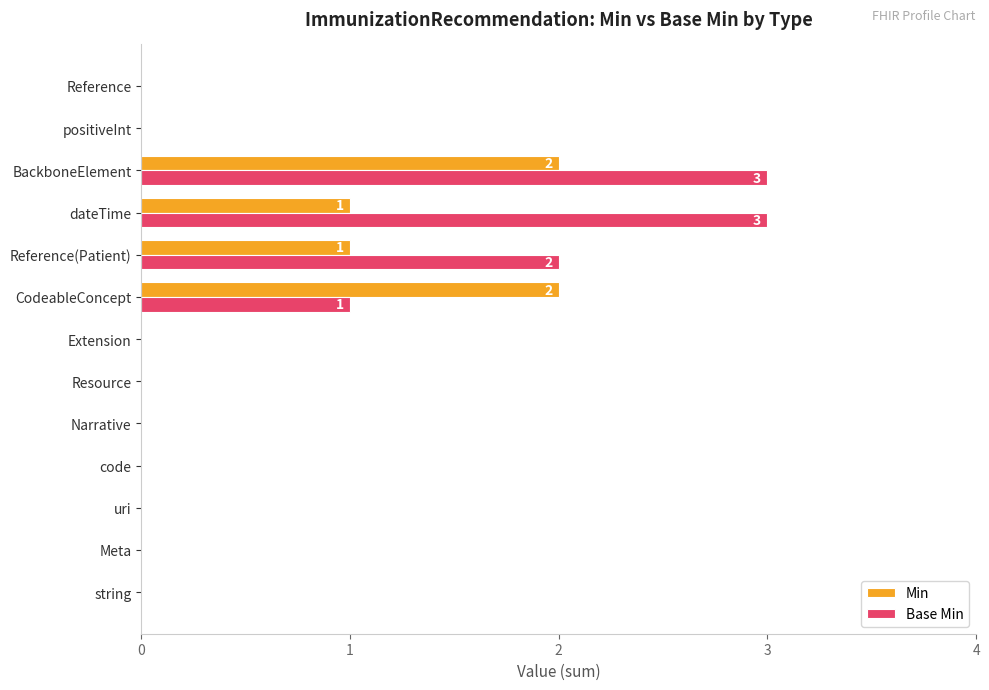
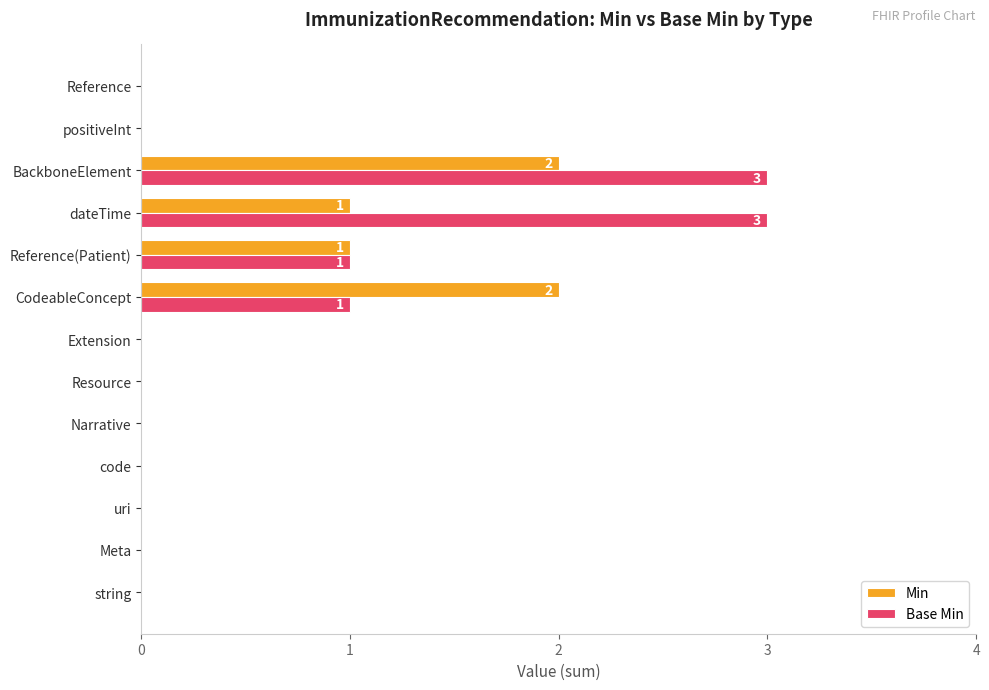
  {
    "Min": {
      "BackboneElement": 2,
      "dateTime": 1,
      "Reference(Patient)": 1,
      "CodeableConcept": 2
    },
    "Base Min": {
      "BackboneElement": 3,
      "dateTime": 3,
-     "Reference(Patient)": 2,
+     "Reference(Patient)": 1,
      "CodeableConcept": 1
    }
  }
